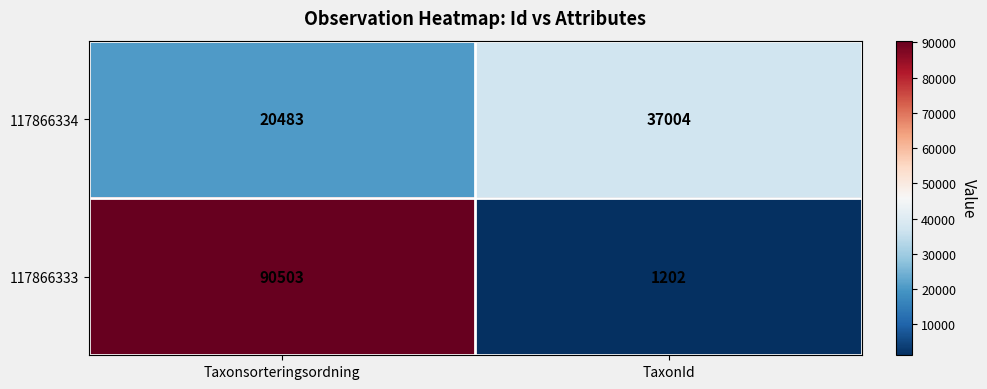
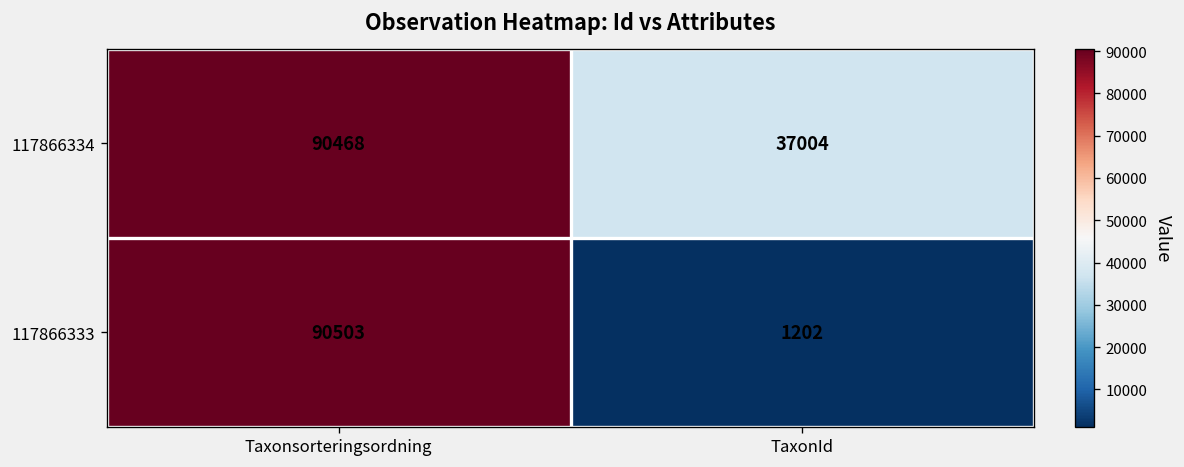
  {
    "117866334": {
-     "Taxonsorteringsordning": 20483,
+     "Taxonsorteringsordning": 90468,
      "TaxonId": 37004
    },
    "117866333": {
      "Taxonsorteringsordning": 90503,
      "TaxonId": 1202
    }
  }
